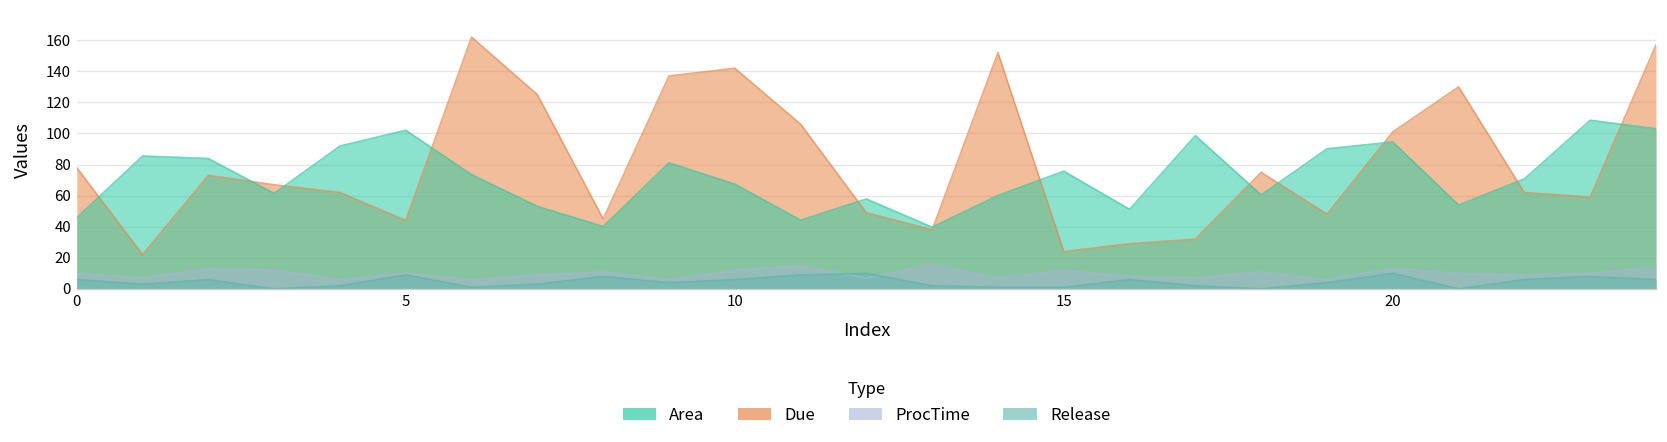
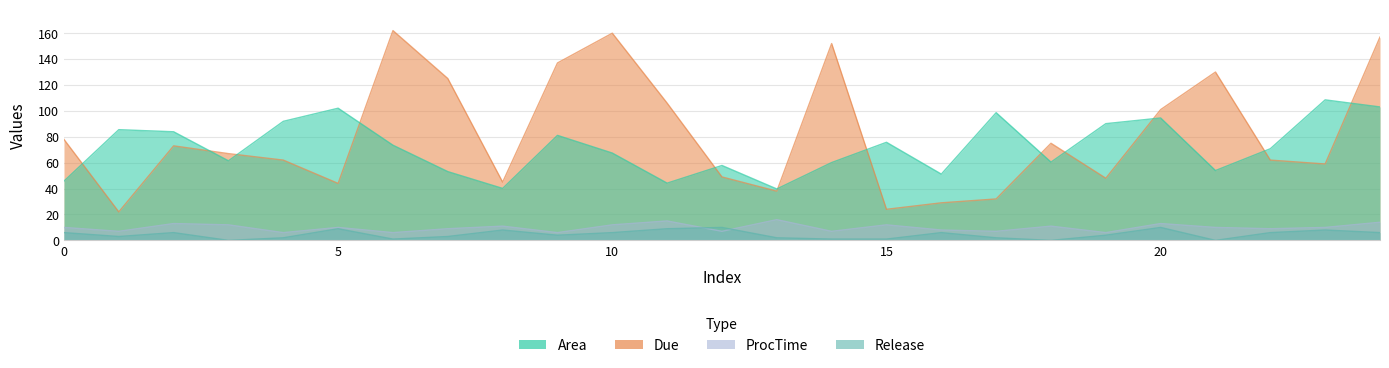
  {
    "Due": {
      "0": 78,
      "5": 44,
-     "10": 142,
+     "10": 160,
      "15": 24,
      "20": 101
    }
  }
